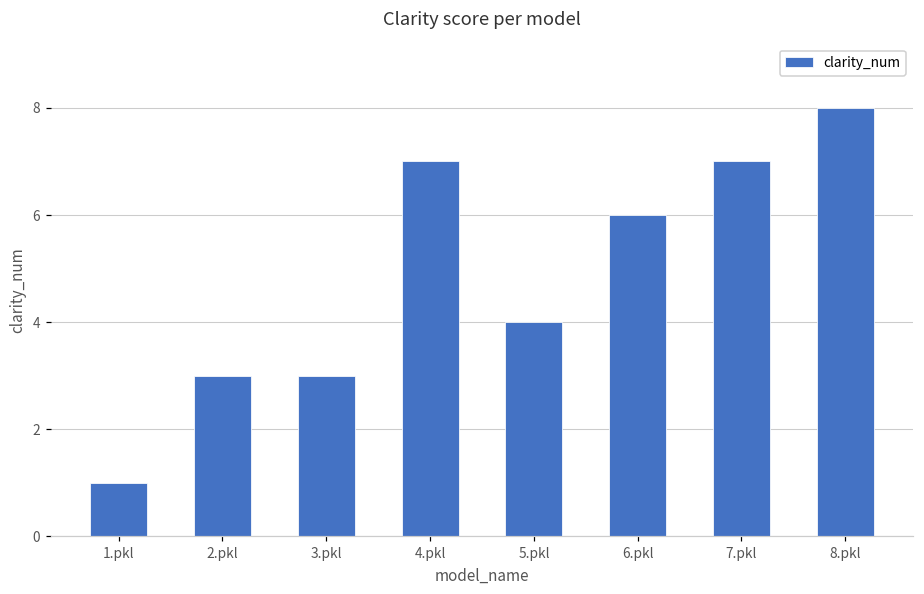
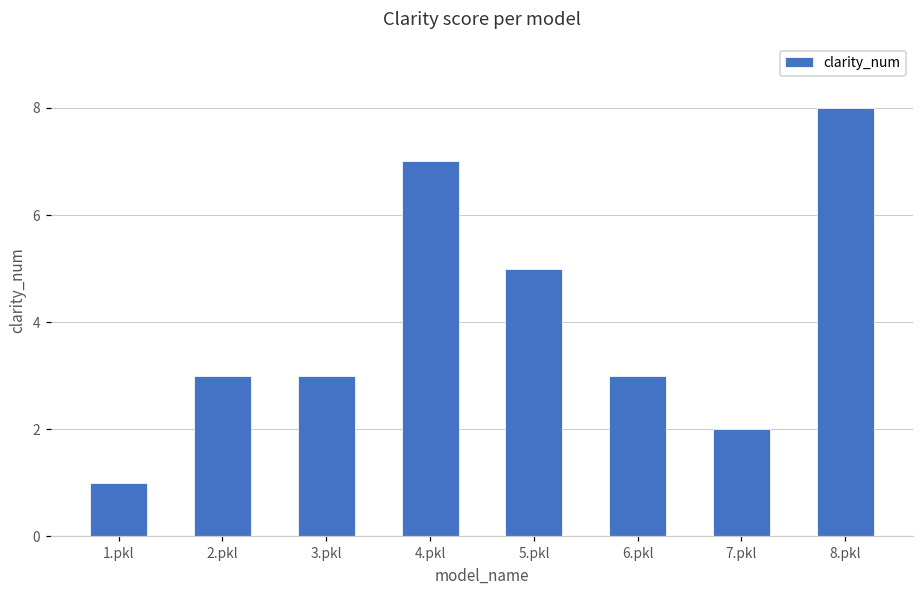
  {
    "1.pkl": 1,
    "2.pkl": 3,
    "3.pkl": 3,
    "4.pkl": 7,
-   "5.pkl": 4,
-   "6.pkl": 6,
-   "7.pkl": 7,
+   "5.pkl": 5,
+   "6.pkl": 3,
+   "7.pkl": 2,
    "8.pkl": 8
  }
